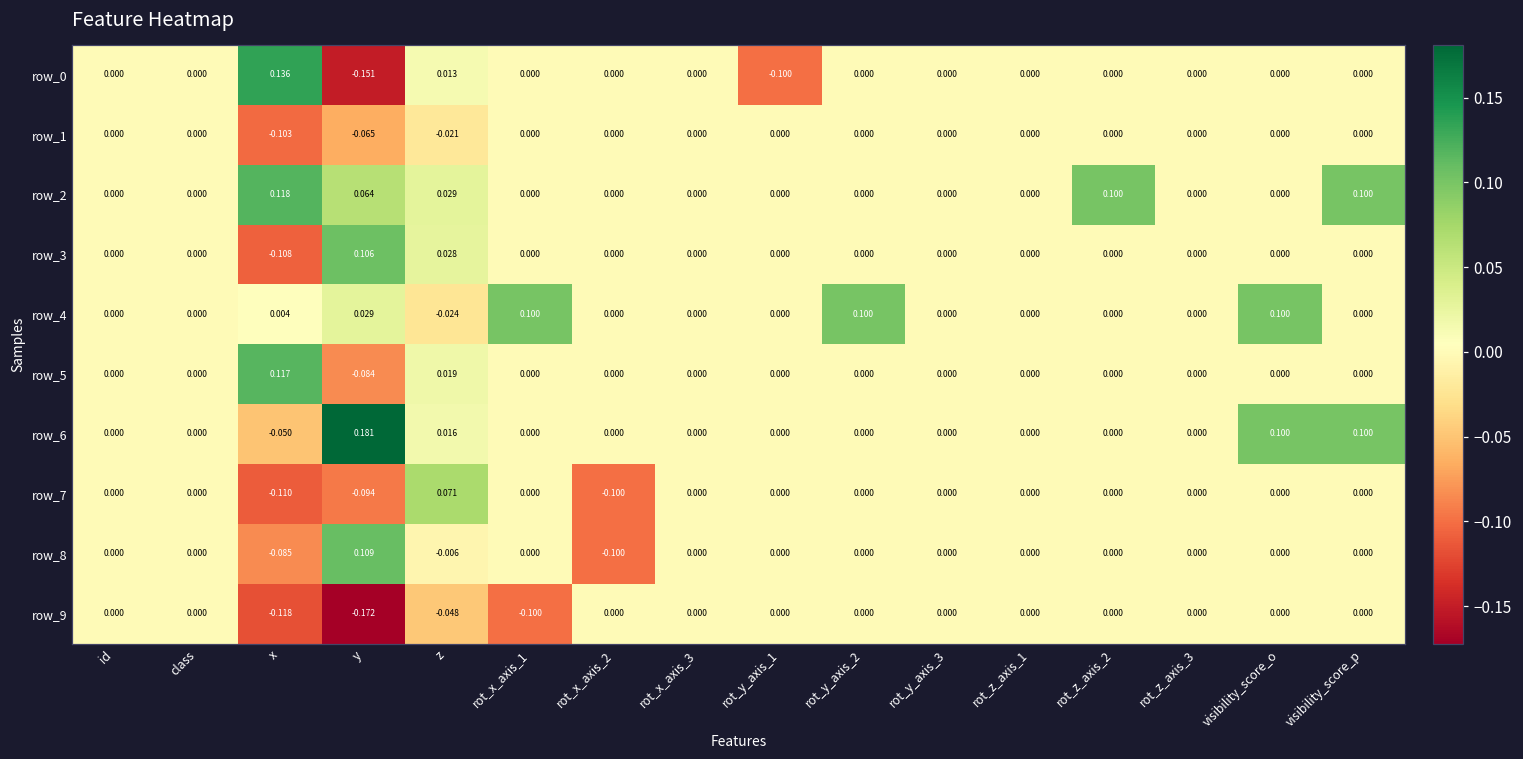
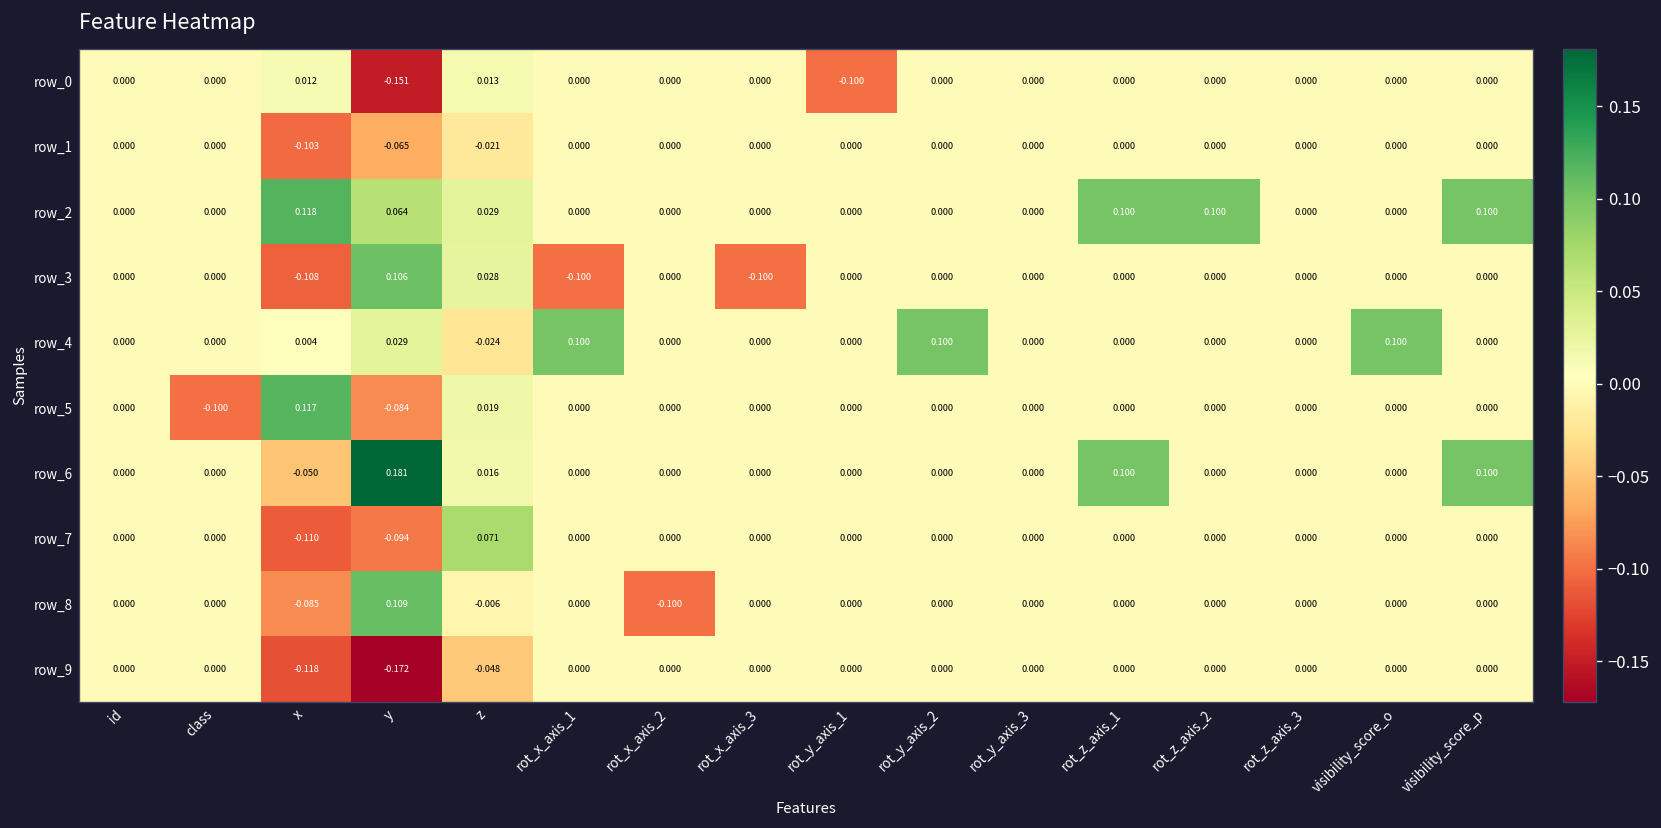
  {
    "row_0": {
      "id": 0.000,
      "class": 0.000,
-     "x": 0.136,
+     "x": 0.012,
      "y": -0.151,
      "z": 0.013,
      "rot_x_axis_1": 0.000,
      "rot_x_axis_2": 0.000,
      "rot_x_axis_3": 0.000,
      "rot_y_axis_1": -0.100,
      "rot_y_axis_2": 0.000,
      "rot_y_axis_3": 0.000,
      "rot_z_axis_1": 0.000,
      "rot_z_axis_2": 0.000,
      "rot_z_axis_3": 0.000,
      "visibility_score_o": 0.000,
      "visibility_score_p": 0.000
    },
    "row_1": {
      "id": 0.000,
      "class": 0.000,
      "x": -0.103,
      "y": -0.065,
      "z": -0.021,
      "rot_x_axis_1": 0.000,
      "rot_x_axis_2": 0.000,
      "rot_x_axis_3": 0.000,
      "rot_y_axis_1": 0.000,
      "rot_y_axis_2": 0.000,
      "rot_y_axis_3": 0.000,
      "rot_z_axis_1": 0.000,
      "rot_z_axis_2": 0.000,
      "rot_z_axis_3": 0.000,
      "visibility_score_o": 0.000,
      "visibility_score_p": 0.000
    },
    "row_2": {
      "id": 0.000,
      "class": 0.000,
      "x": 0.118,
      "y": 0.064,
      "z": 0.029,
      "rot_x_axis_1": 0.000,
      "rot_x_axis_2": 0.000,
      "rot_x_axis_3": 0.000,
      "rot_y_axis_1": 0.000,
      "rot_y_axis_2": 0.000,
      "rot_y_axis_3": 0.000,
-     "rot_z_axis_1": 0.000,
+     "rot_z_axis_1": 0.100,
      "rot_z_axis_2": 0.100,
      "rot_z_axis_3": 0.000,
      "visibility_score_o": 0.000,
      "visibility_score_p": 0.100
    },
    "row_3": {
      "id": 0.000,
      "class": 0.000,
      "x": -0.108,
      "y": 0.106,
      "z": 0.028,
-     "rot_x_axis_1": 0.000,
+     "rot_x_axis_1": -0.100,
      "rot_x_axis_2": 0.000,
-     "rot_x_axis_3": 0.000,
+     "rot_x_axis_3": -0.100,
      "rot_y_axis_1": 0.000,
      "rot_y_axis_2": 0.000,
      "rot_y_axis_3": 0.000,
      "rot_z_axis_1": 0.000,
      "rot_z_axis_2": 0.000,
      "rot_z_axis_3": 0.000,
      "visibility_score_o": 0.000,
      "visibility_score_p": 0.000
    },
    "row_4": {
      "id": 0.000,
      "class": 0.000,
      "x": 0.004,
      "y": 0.029,
      "z": -0.024,
      "rot_x_axis_1": 0.100,
      "rot_x_axis_2": 0.000,
      "rot_x_axis_3": 0.000,
      "rot_y_axis_1": 0.000,
      "rot_y_axis_2": 0.100,
      "rot_y_axis_3": 0.000,
      "rot_z_axis_1": 0.000,
      "rot_z_axis_2": 0.000,
      "rot_z_axis_3": 0.000,
      "visibility_score_o": 0.100,
      "visibility_score_p": 0.000
    },
    "row_5": {
      "id": 0.000,
-     "class": 0.000,
+     "class": -0.100,
      "x": 0.117,
      "y": -0.084,
      "z": 0.019,
      "rot_x_axis_1": 0.000,
      "rot_x_axis_2": 0.000,
      "rot_x_axis_3": 0.000,
      "rot_y_axis_1": 0.000,
      "rot_y_axis_2": 0.000,
      "rot_y_axis_3": 0.000,
      "rot_z_axis_1": 0.000,
      "rot_z_axis_2": 0.000,
      "rot_z_axis_3": 0.000,
      "visibility_score_o": 0.000,
      "visibility_score_p": 0.000
    },
    "row_6": {
      "id": 0.000,
      "class": 0.000,
      "x": -0.050,
      "y": 0.181,
      "z": 0.016,
      "rot_x_axis_1": 0.000,
      "rot_x_axis_2": 0.000,
      "rot_x_axis_3": 0.000,
      "rot_y_axis_1": 0.000,
      "rot_y_axis_2": 0.000,
      "rot_y_axis_3": 0.000,
-     "rot_z_axis_1": 0.000,
+     "rot_z_axis_1": 0.100,
      "rot_z_axis_2": 0.000,
      "rot_z_axis_3": 0.000,
-     "visibility_score_o": 0.100,
+     "visibility_score_o": 0.000,
      "visibility_score_p": 0.100
    },
    "row_7": {
      "id": 0.000,
      "class": 0.000,
      "x": -0.110,
      "y": -0.094,
      "z": 0.071,
      "rot_x_axis_1": 0.000,
-     "rot_x_axis_2": -0.100,
+     "rot_x_axis_2": 0.000,
      "rot_x_axis_3": 0.000,
      "rot_y_axis_1": 0.000,
      "rot_y_axis_2": 0.000,
      "rot_y_axis_3": 0.000,
      "rot_z_axis_1": 0.000,
      "rot_z_axis_2": 0.000,
      "rot_z_axis_3": 0.000,
      "visibility_score_o": 0.000,
      "visibility_score_p": 0.000
    },
    "row_8": {
      "id": 0.000,
      "class": 0.000,
      "x": -0.085,
      "y": 0.109,
      "z": -0.006,
      "rot_x_axis_1": 0.000,
      "rot_x_axis_2": -0.100,
      "rot_x_axis_3": 0.000,
      "rot_y_axis_1": 0.000,
      "rot_y_axis_2": 0.000,
      "rot_y_axis_3": 0.000,
      "rot_z_axis_1": 0.000,
      "rot_z_axis_2": 0.000,
      "rot_z_axis_3": 0.000,
      "visibility_score_o": 0.000,
      "visibility_score_p": 0.000
    },
    "row_9": {
      "id": 0.000,
      "class": 0.000,
      "x": -0.118,
      "y": -0.172,
      "z": -0.048,
-     "rot_x_axis_1": -0.100,
+     "rot_x_axis_1": 0.000,
      "rot_x_axis_2": 0.000,
      "rot_x_axis_3": 0.000,
      "rot_y_axis_1": 0.000,
      "rot_y_axis_2": 0.000,
      "rot_y_axis_3": 0.000,
      "rot_z_axis_1": 0.000,
      "rot_z_axis_2": 0.000,
      "rot_z_axis_3": 0.000,
      "visibility_score_o": 0.000,
      "visibility_score_p": 0.000
    }
  }
